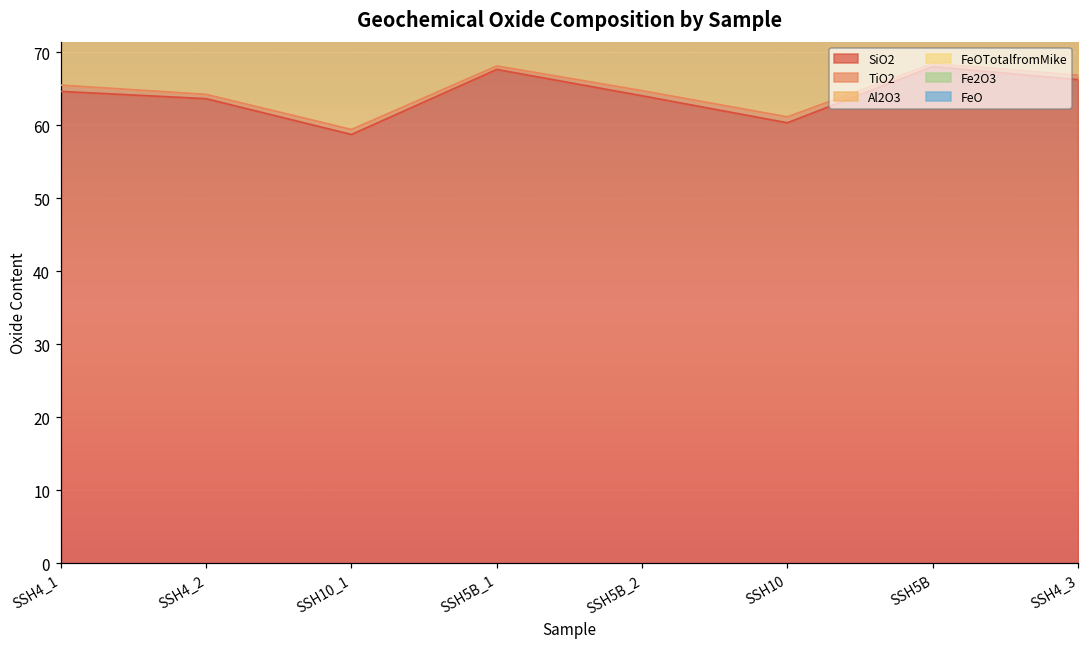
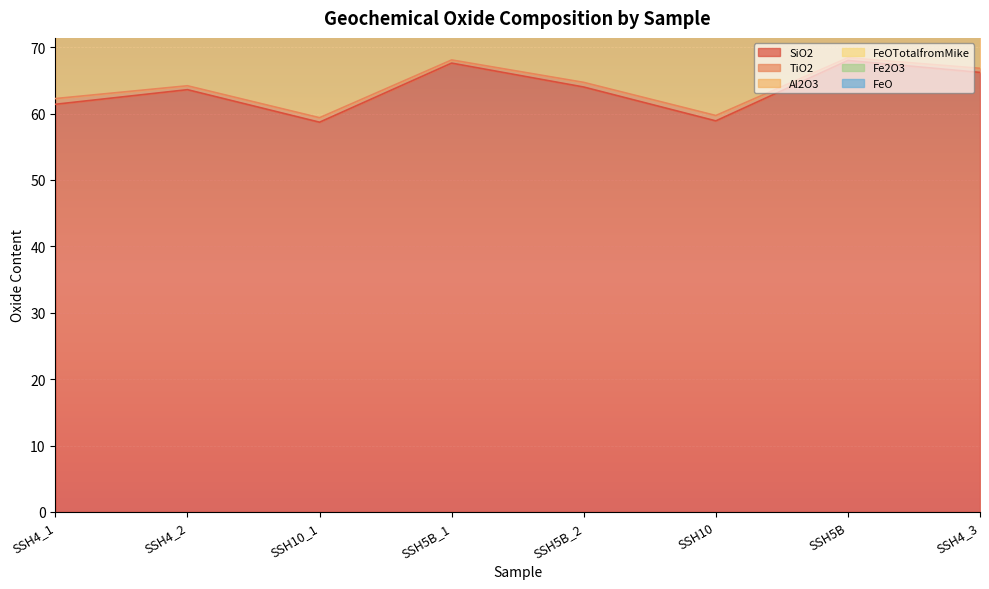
  {
    "SiO2": {
-     "SSH4_1": 65,
+     "SSH4_1": 61,
      "SSH4_2": 64,
      "SSH10_1": 59,
      "SSH5B_1": 68,
      "SSH5B_2": 64,
-     "SSH10": 60,
+     "SSH10": 59,
      "SSH4_3": 66
    }
  }
